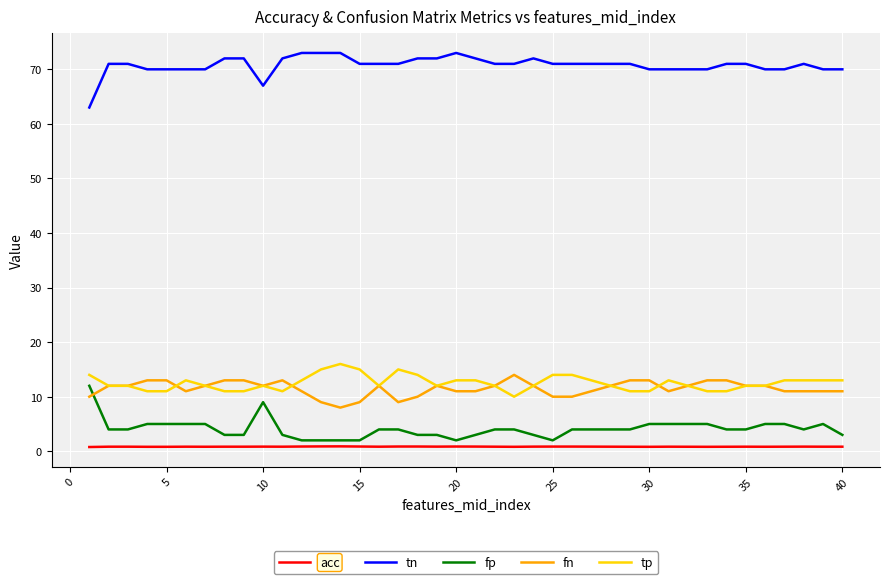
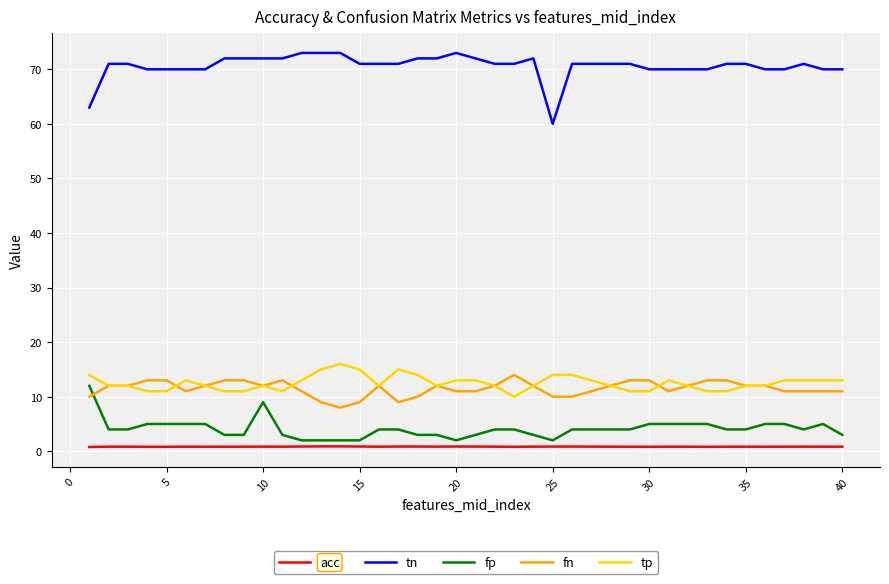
  {
    "acc": {
      "5": 1,
      "10": 1,
      "15": 1,
      "20": 1,
      "25": 1,
      "30": 1,
      "35": 1,
      "40": 1
    },
    "tn": {
      "5": 70,
-     "10": 67,
+     "10": 72,
      "15": 71,
      "20": 73,
-     "25": 71,
+     "25": 60,
      "30": 70,
      "35": 71,
      "40": 70
    },
    "fp": {
      "5": 5,
      "10": 9,
      "15": 2,
      "20": 2,
      "25": 2,
      "30": 5,
      "35": 4,
      "40": 3
    }
  }
